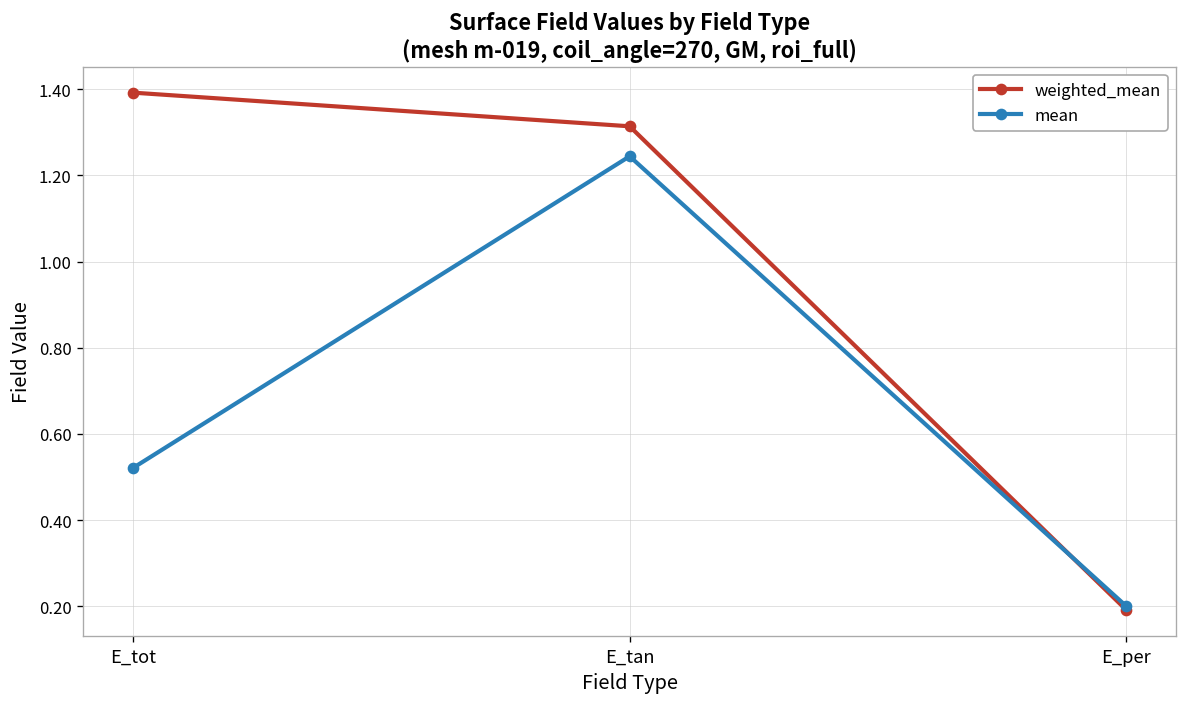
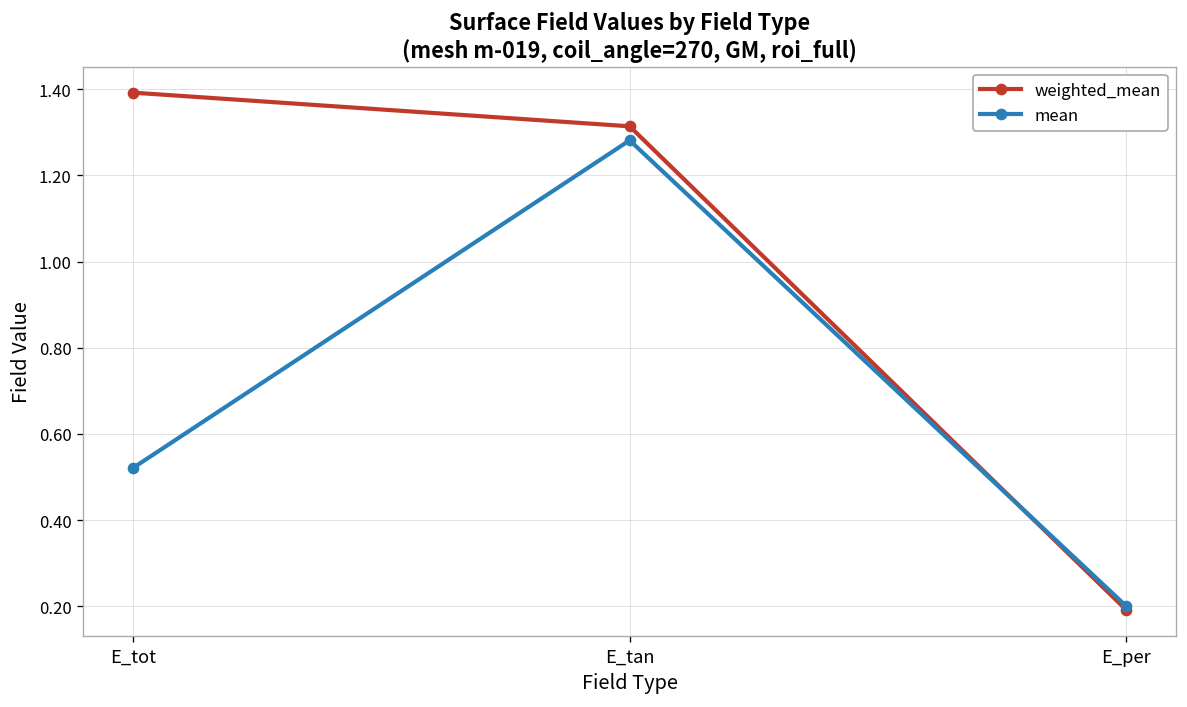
  {
    "weighted_mean": {
      "E_tot": 1.39,
      "E_tan": 1.31,
      "E_per": 0.19
    },
    "mean": {
      "E_tot": 0.52,
-     "E_tan": 1.24,
+     "E_tan": 1.28,
      "E_per": 0.20
    }
  }
